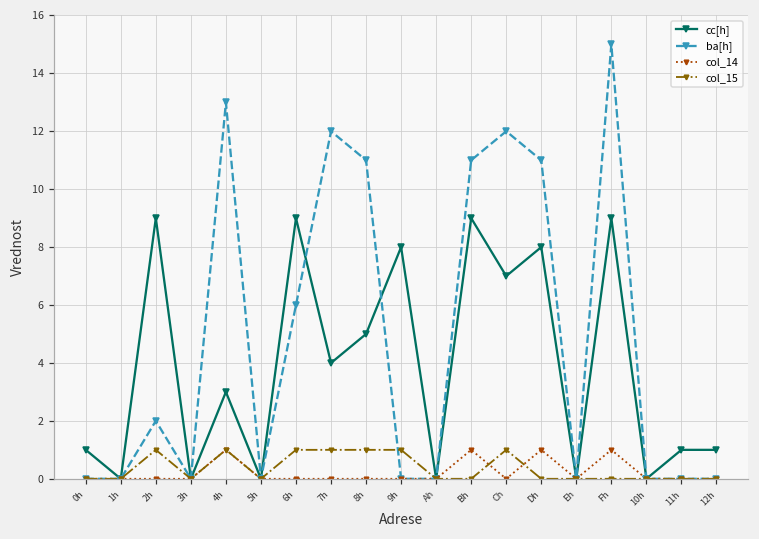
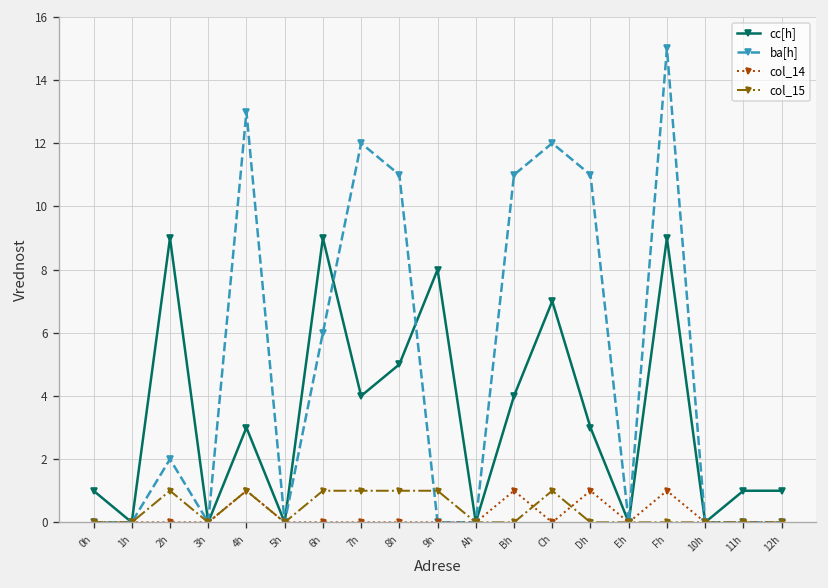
  {
    "cc[h]": {
      "0h": 1,
      "2h": 9,
      "4h": 3,
      "6h": 9,
      "7h": 4,
      "8h": 5,
      "9h": 8,
-     "Bh": 9,
+     "Bh": 4,
      "Ch": 7,
-     "Dh": 8,
+     "Dh": 3,
      "Fh": 9,
      "11h": 1,
      "12h": 1
    },
    "ba[h]": {
      "2h": 2,
      "4h": 13,
      "6h": 6,
      "7h": 12,
      "8h": 11,
      "Bh": 11,
      "Ch": 12,
      "Dh": 11,
      "Fh": 15
    }
  }
